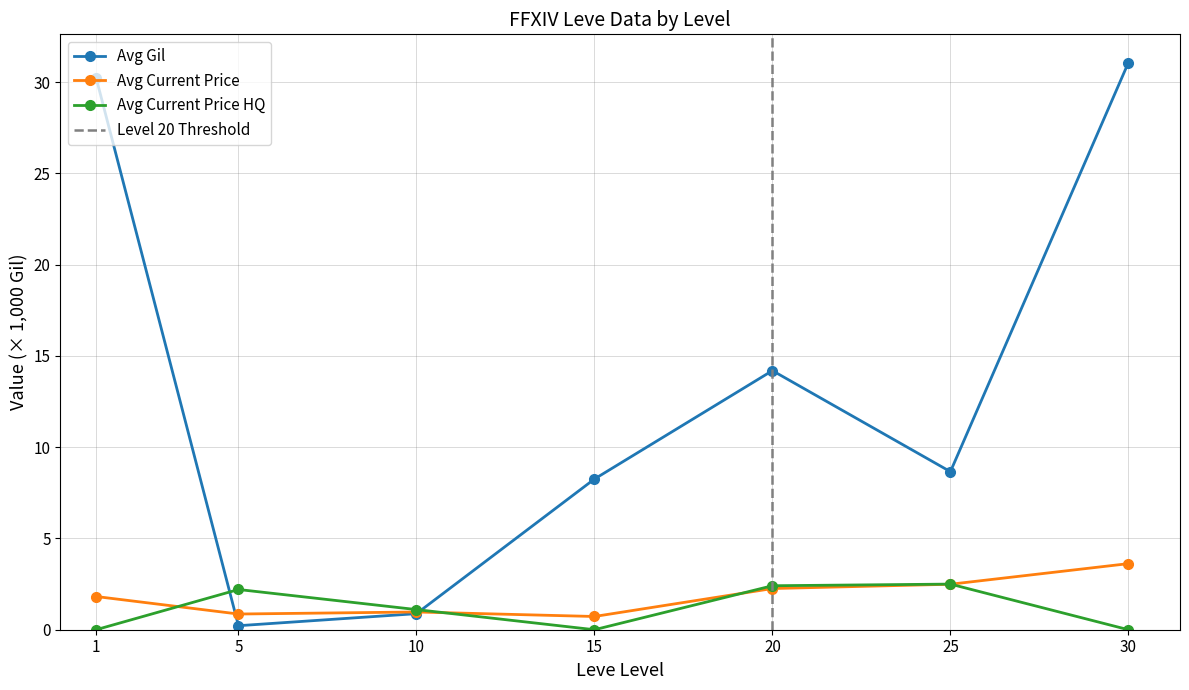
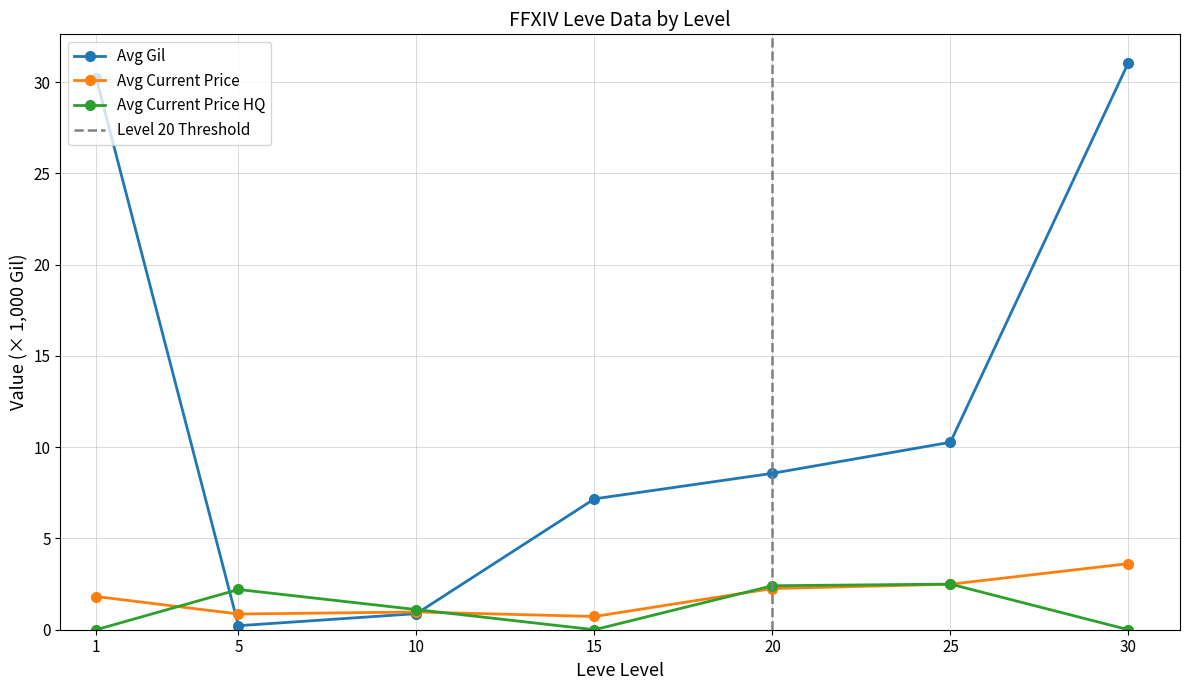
  {
    "Avg Gil": {
      "5": 0.2,
-     "15": 8.3,
-     "20": 14.2,
-     "25": 8.7,
+     "15": 7.2,
+     "20": 8.6,
+     "25": 10.3,
      "30": 31.1
    },
    "Avg Current Price": {
      "1": 1.8,
      "5": 0.9,
      "15": 0.7,
      "20": 2.3,
      "30": 3.6
    },
    "Avg Current Price HQ": {
      "1": 0.0,
      "5": 2.2,
      "15": 0.0,
      "20": 2.4,
      "30": 0.0
    }
  }
